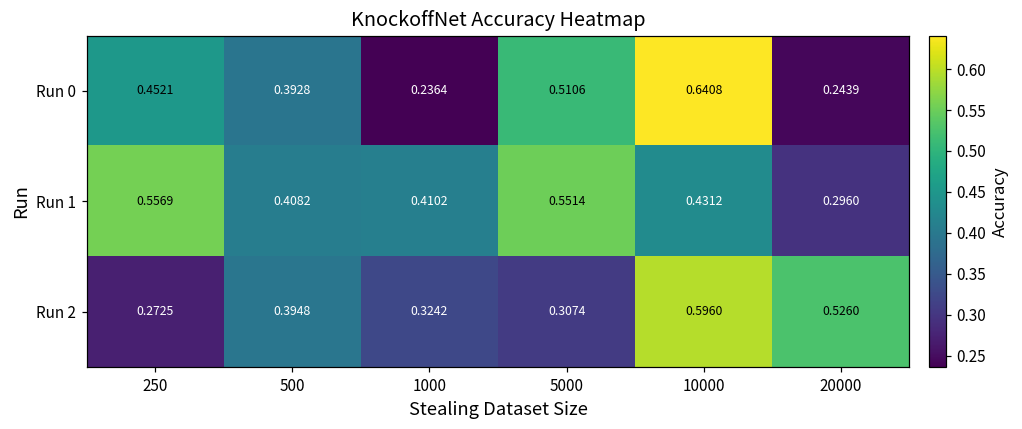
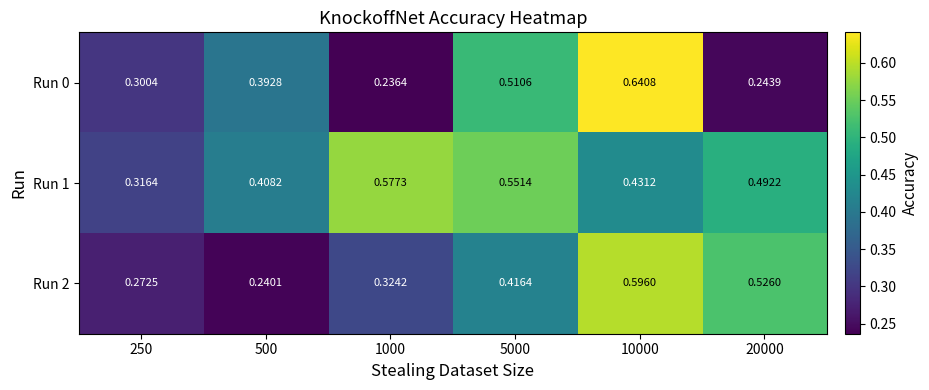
  {
    "Run 0": {
-     "250": 0.4521,
+     "250": 0.3004,
      "500": 0.3928,
      "1000": 0.2364,
      "5000": 0.5106,
      "10000": 0.6408,
      "20000": 0.2439
    },
    "Run 1": {
-     "250": 0.5569,
+     "250": 0.3164,
      "500": 0.4082,
-     "1000": 0.4102,
+     "1000": 0.5773,
      "5000": 0.5514,
      "10000": 0.4312,
-     "20000": 0.2960
+     "20000": 0.4922
    },
    "Run 2": {
      "250": 0.2725,
-     "500": 0.3948,
+     "500": 0.2401,
      "1000": 0.3242,
-     "5000": 0.3074,
+     "5000": 0.4164,
      "10000": 0.5960,
      "20000": 0.5260
    }
  }
